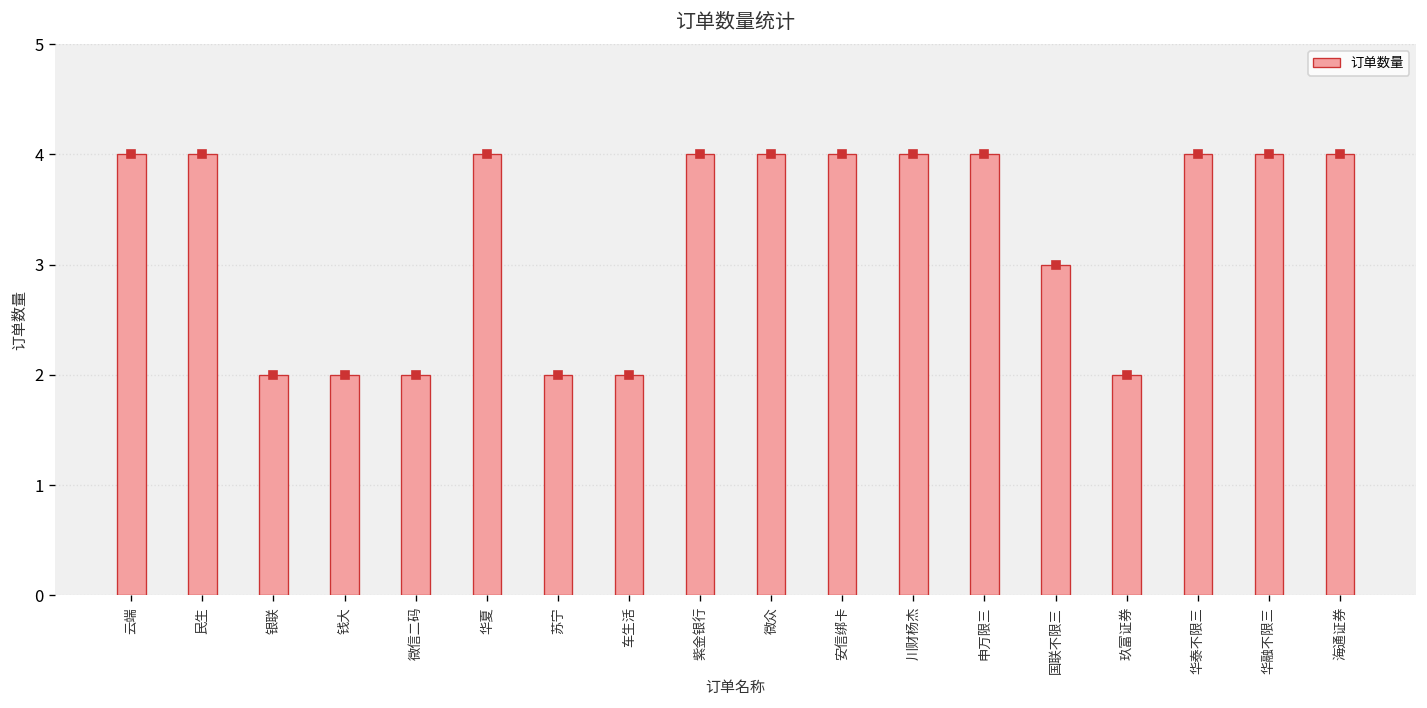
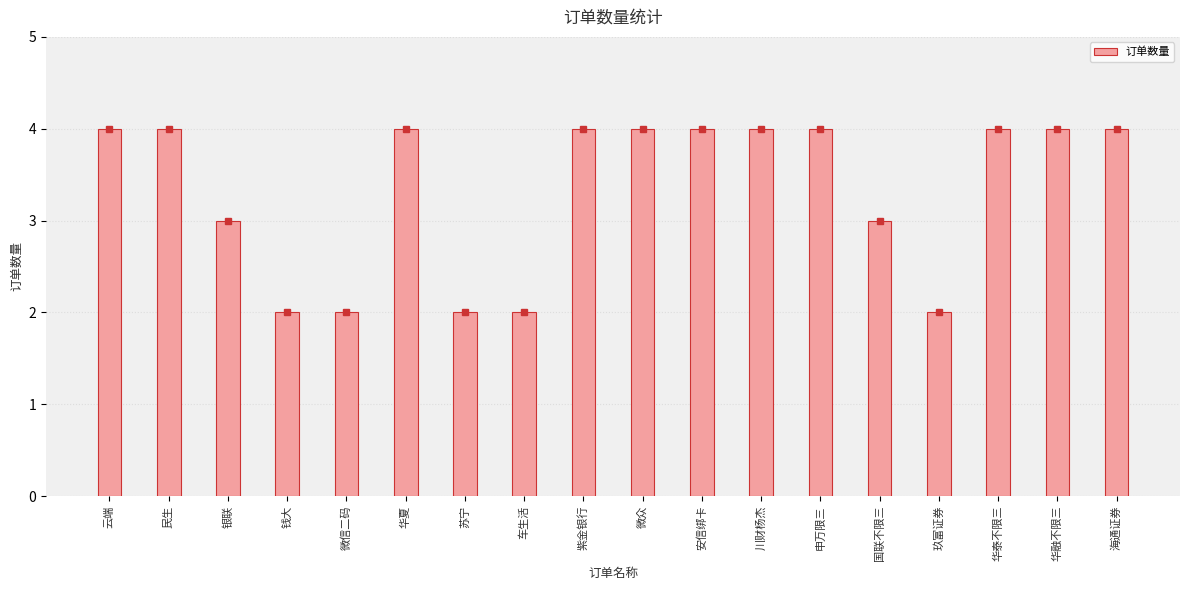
  {
    "订单数量": {
      "云端": 4,
      "民生": 4,
-     "银联": 2,
+     "银联": 3,
      "钱大": 2,
      "微信二码": 2,
      "华夏": 4,
      "苏宁": 2,
      "车生活": 2,
      "紫金银行": 4,
      "微众": 4,
      "安信绑卡": 4,
      "川财杨杰": 4,
      "申万限三": 4,
      "国联不限三": 3,
      "玖富证券": 2,
      "华泰不限三": 4,
      "华融不限三": 4,
      "海通证券": 4
    }
  }
